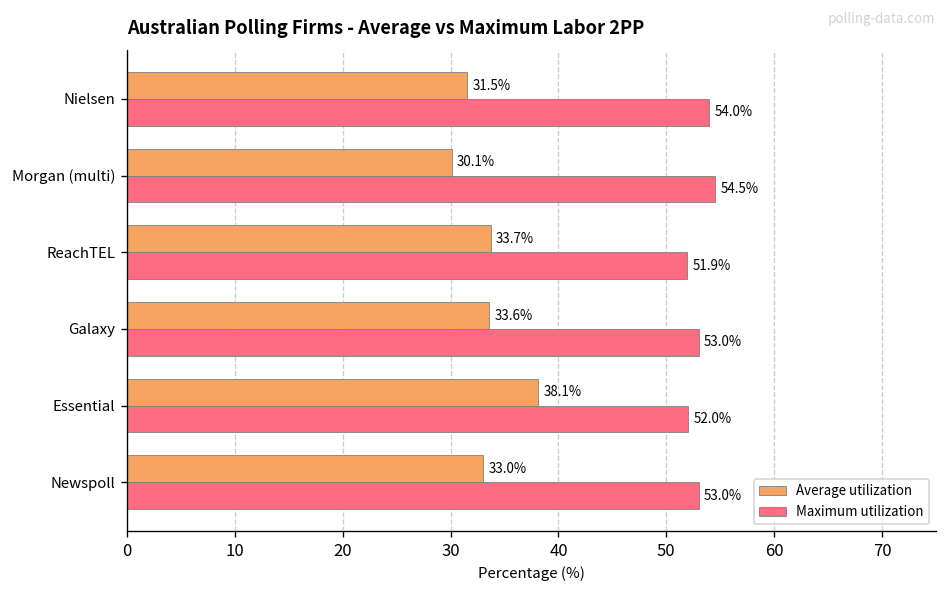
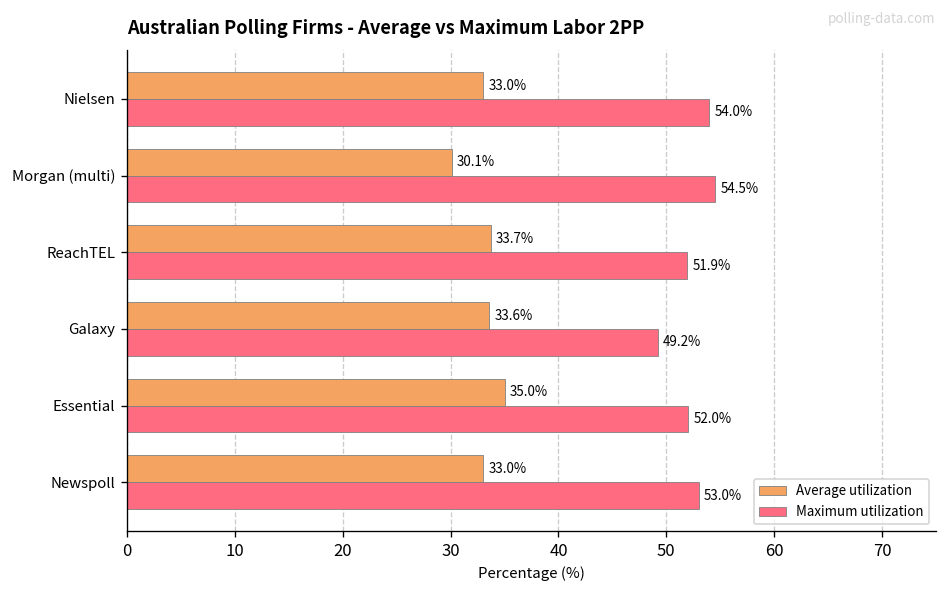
  {
    "Average utilization": {
-     "Nielsen": "31.5%",
+     "Nielsen": "33.0%",
      "Morgan (multi)": "30.1%",
      "ReachTEL": "33.7%",
      "Galaxy": "33.6%",
-     "Essential": "38.1%",
+     "Essential": "35.0%",
      "Newspoll": "33.0%"
    },
    "Maximum utilization": {
      "Nielsen": "54.0%",
      "Morgan (multi)": "54.5%",
      "ReachTEL": "51.9%",
-     "Galaxy": "53.0%",
+     "Galaxy": "49.2%",
      "Essential": "52.0%",
      "Newspoll": "53.0%"
    }
  }
